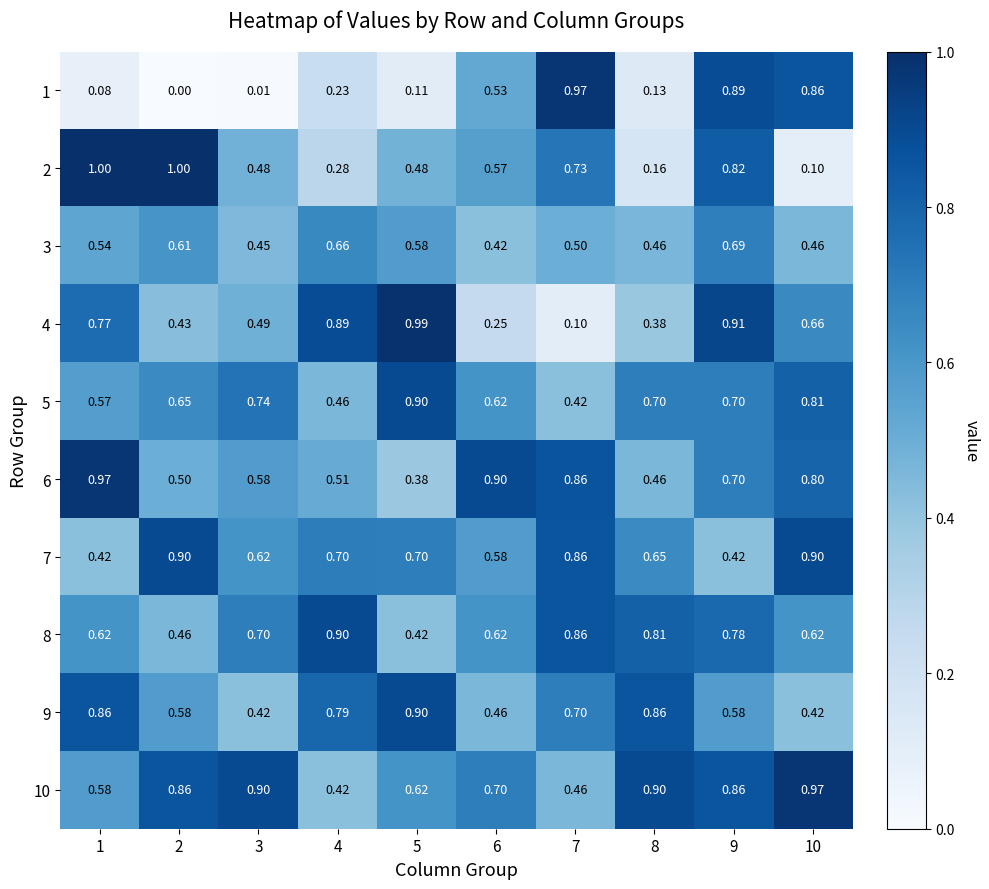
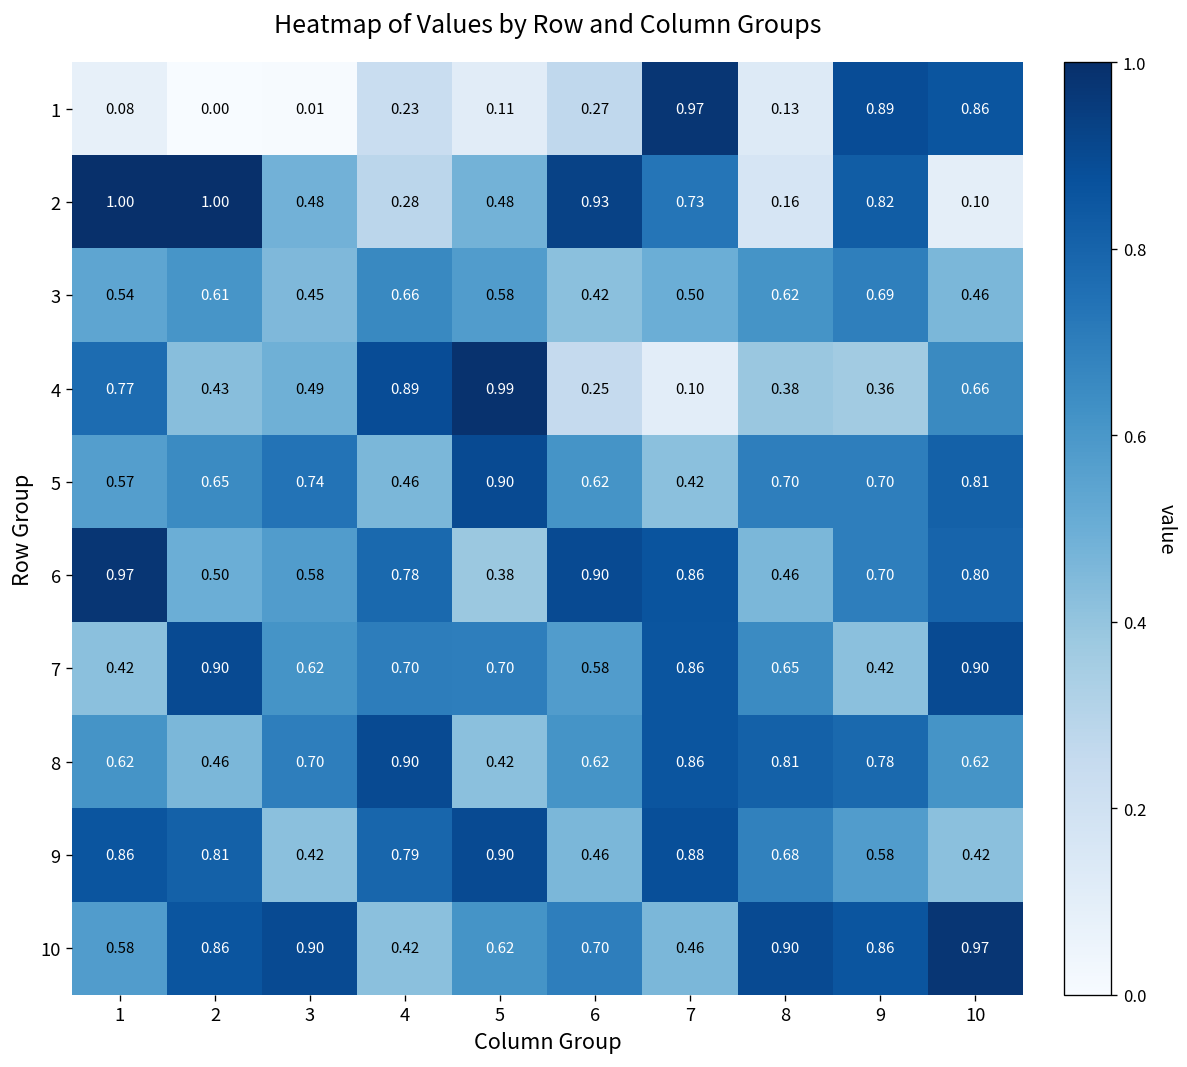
  {
    "1": {
      "1": 0.08,
      "2": 0.00,
      "3": 0.01,
      "4": 0.23,
      "5": 0.11,
-     "6": 0.53,
+     "6": 0.27,
      "7": 0.97,
      "8": 0.13,
      "9": 0.89,
      "10": 0.86
    },
    "2": {
      "1": 1.00,
      "2": 1.00,
      "3": 0.48,
      "4": 0.28,
      "5": 0.48,
-     "6": 0.57,
+     "6": 0.93,
      "7": 0.73,
      "8": 0.16,
      "9": 0.82,
      "10": 0.10
    },
    "3": {
      "1": 0.54,
      "2": 0.61,
      "3": 0.45,
      "4": 0.66,
      "5": 0.58,
      "6": 0.42,
      "7": 0.50,
-     "8": 0.46,
+     "8": 0.62,
      "9": 0.69,
      "10": 0.46
    },
    "4": {
      "1": 0.77,
      "2": 0.43,
      "3": 0.49,
      "4": 0.89,
      "5": 0.99,
      "6": 0.25,
      "7": 0.10,
      "8": 0.38,
-     "9": 0.91,
+     "9": 0.36,
      "10": 0.66
    },
    "5": {
      "1": 0.57,
      "2": 0.65,
      "3": 0.74,
      "4": 0.46,
      "5": 0.90,
      "6": 0.62,
      "7": 0.42,
      "8": 0.70,
      "9": 0.70,
      "10": 0.81
    },
    "6": {
      "1": 0.97,
      "2": 0.50,
      "3": 0.58,
-     "4": 0.51,
+     "4": 0.78,
      "5": 0.38,
      "6": 0.90,
      "7": 0.86,
      "8": 0.46,
      "9": 0.70,
      "10": 0.80
    },
    "7": {
      "1": 0.42,
      "2": 0.90,
      "3": 0.62,
      "4": 0.70,
      "5": 0.70,
      "6": 0.58,
      "7": 0.86,
      "8": 0.65,
      "9": 0.42,
      "10": 0.90
    },
    "8": {
      "1": 0.62,
      "2": 0.46,
      "3": 0.70,
      "4": 0.90,
      "5": 0.42,
      "6": 0.62,
      "7": 0.86,
      "8": 0.81,
      "9": 0.78,
      "10": 0.62
    },
    "9": {
      "1": 0.86,
-     "2": 0.58,
+     "2": 0.81,
      "3": 0.42,
      "4": 0.79,
      "5": 0.90,
      "6": 0.46,
-     "7": 0.70,
-     "8": 0.86,
+     "7": 0.88,
+     "8": 0.68,
      "9": 0.58,
      "10": 0.42
    },
    "10": {
      "1": 0.58,
      "2": 0.86,
      "3": 0.90,
      "4": 0.42,
      "5": 0.62,
      "6": 0.70,
      "7": 0.46,
      "8": 0.90,
      "9": 0.86,
      "10": 0.97
    }
  }
